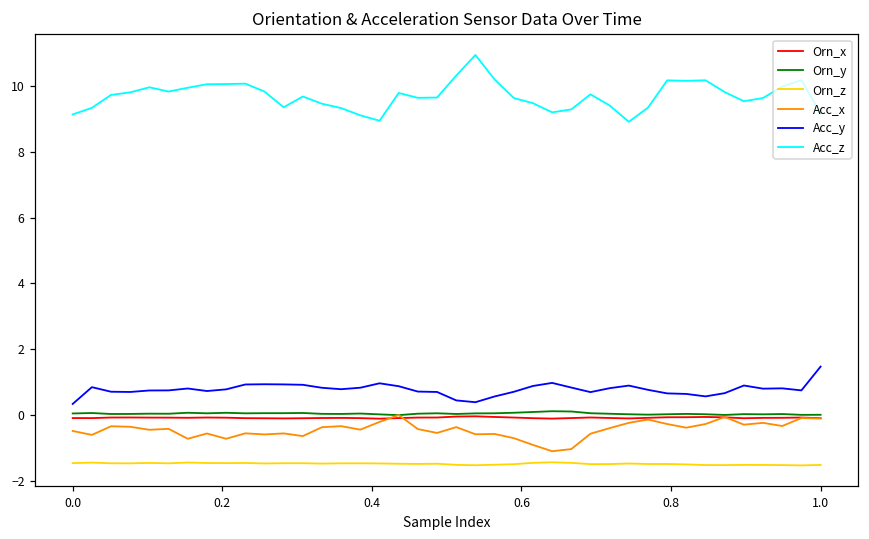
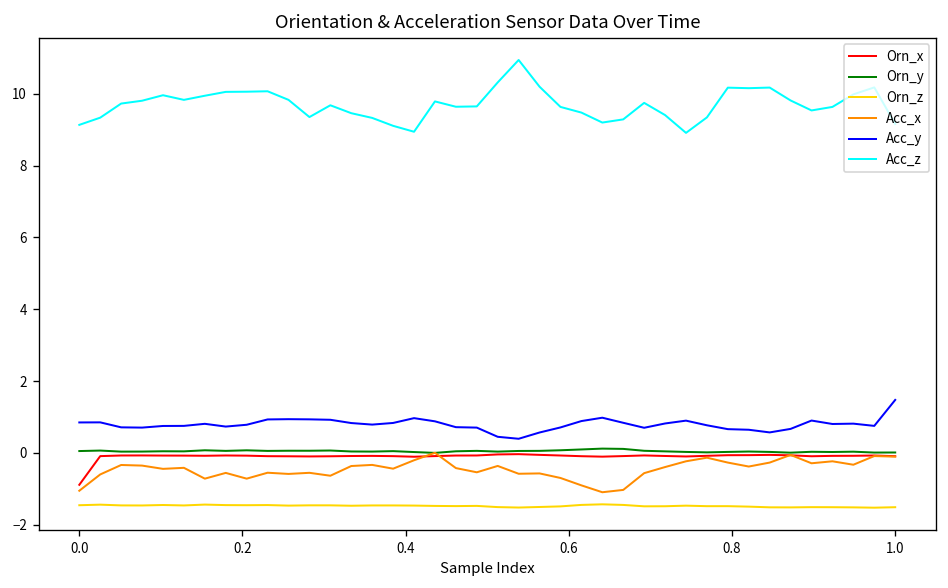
  {
    "Orn_x": {
-     "0.0": -0.1
+     "0.0": -0.9
    },
    "Orn_y": {
      "0.0": 0.1,
      "1.0": 0.0
    },
    "Orn_z": {
      "0.0": -1.5,
      "1.0": -1.5
    },
    "Acc_x": {
-     "0.0": -0.5
+     "0.0": -1.1
    },
    "Acc_y": {
-     "0.0": 0.3,
+     "0.0": 0.8,
      "1.0": 1.5
    },
    "Acc_z": {
      "0.0": 9.1
    }
  }
